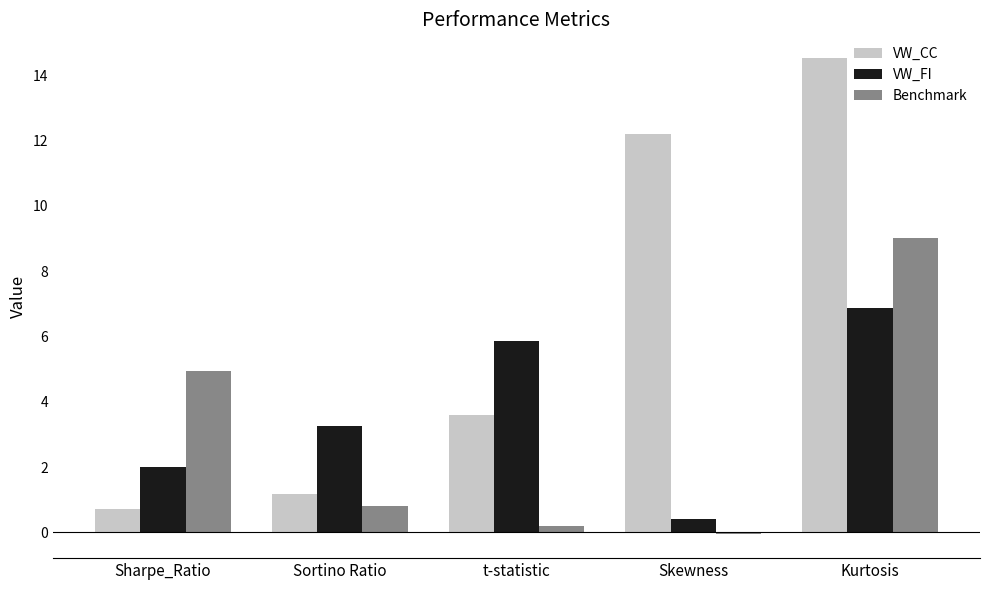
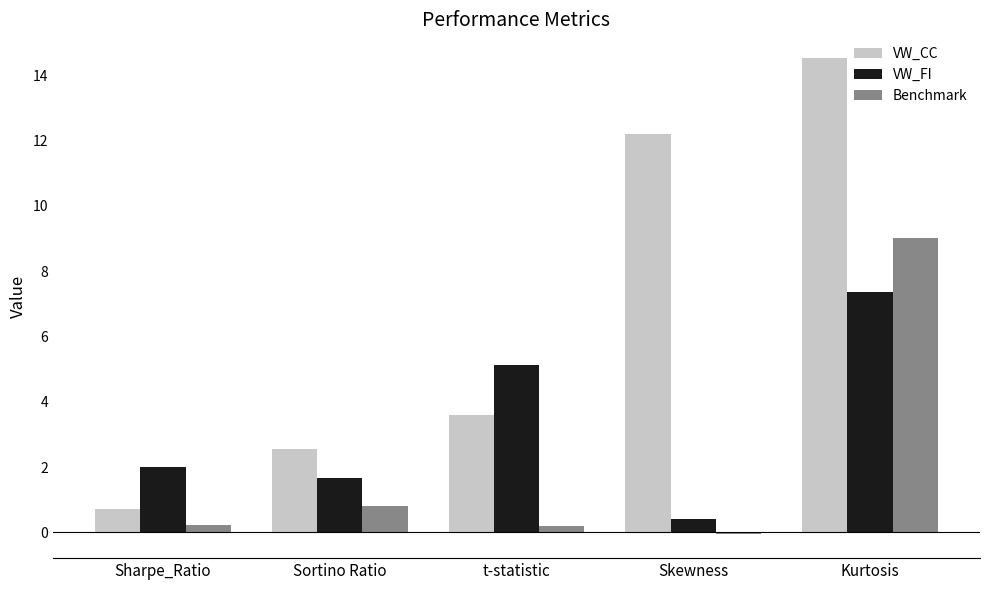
  {
    "VW_CC": {
      "Sharpe_Ratio": 0.7,
-     "Sortino Ratio": 1.2,
+     "Sortino Ratio": 2.6,
      "t-statistic": 3.6,
      "Skewness": 12.2,
      "Kurtosis": 14.5
    },
    "VW_FI": {
      "Sharpe_Ratio": 2.0,
-     "Sortino Ratio": 3.3,
-     "t-statistic": 5.9,
+     "Sortino Ratio": 1.7,
+     "t-statistic": 5.1,
      "Skewness": 0.4,
-     "Kurtosis": 6.9
+     "Kurtosis": 7.4
    },
    "Benchmark": {
-     "Sharpe_Ratio": 5.0,
+     "Sharpe_Ratio": 0.2,
      "Sortino Ratio": 0.8,
      "t-statistic": 0.2,
      "Kurtosis": 9.0
    }
  }
